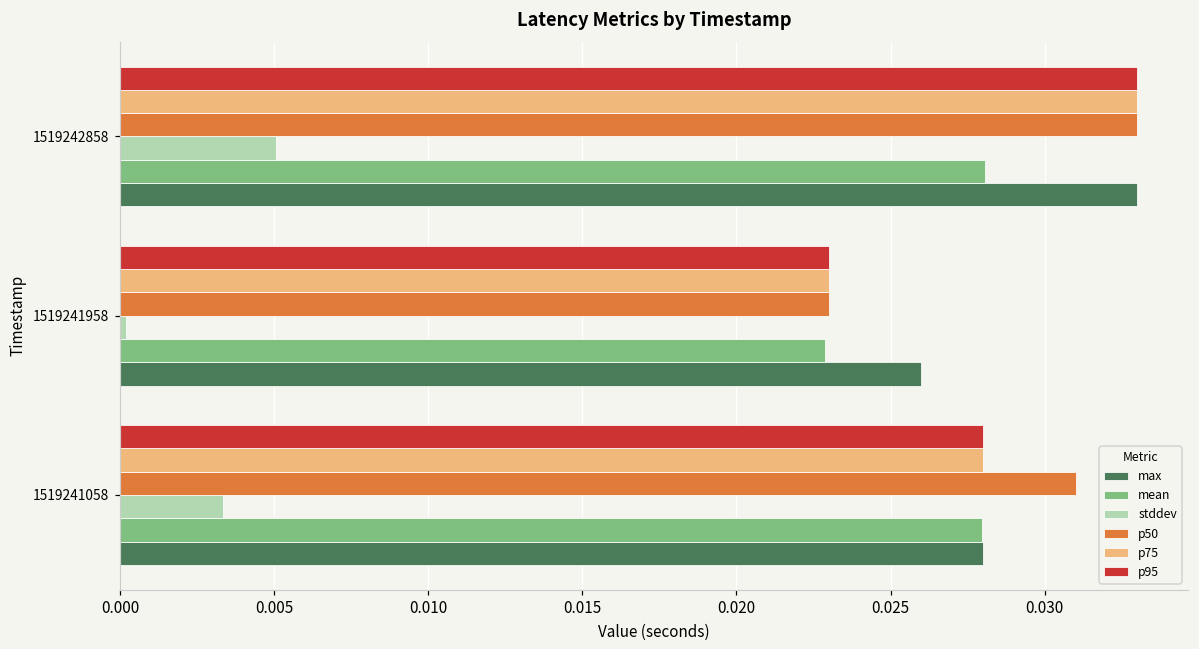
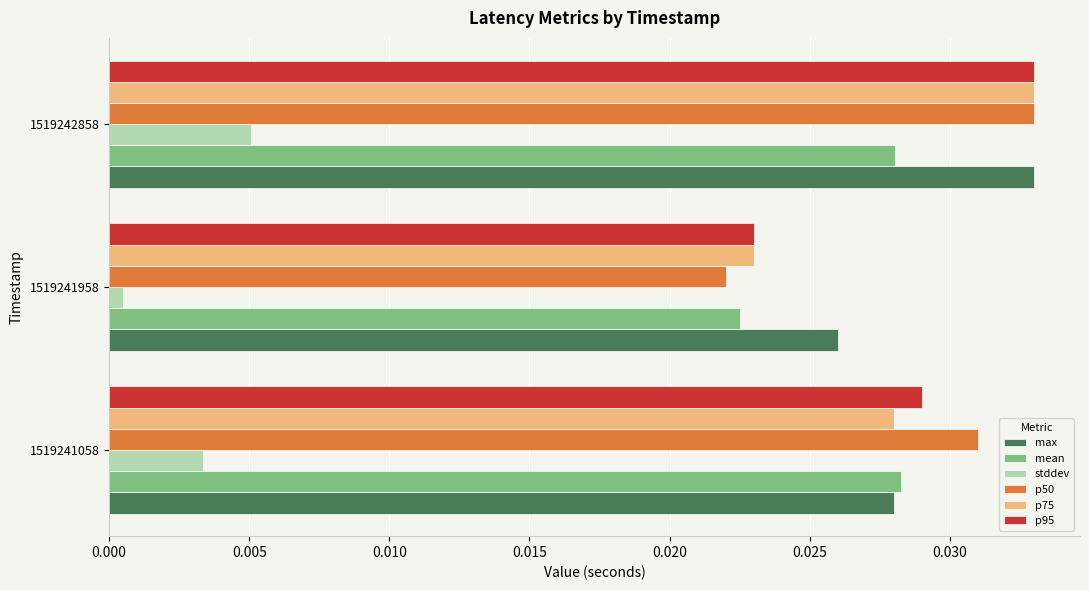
  {
    "max": {
      "1519242858": 0.0330,
      "1519241958": 0.0260,
      "1519241058": 0.0280
    },
    "mean": {
      "1519242858": 0.0281,
-     "1519241958": 0.0229,
-     "1519241058": 0.0280
+     "1519241958": 0.0225,
+     "1519241058": 0.0283
    },
    "stddev": {
      "1519242858": 0.0051,
-     "1519241958": 0.0002,
+     "1519241958": 0.0005,
      "1519241058": 0.0033
    },
    "p50": {
      "1519242858": 0.033,
-     "1519241958": 0.023,
+     "1519241958": 0.022,
      "1519241058": 0.031
    },
    "p75": {
      "1519242858": 0.0330,
      "1519241958": 0.0230,
      "1519241058": 0.0280
    },
    "p95": {
      "1519242858": 0.033,
      "1519241958": 0.023,
-     "1519241058": 0.028
+     "1519241058": 0.029
    }
  }
